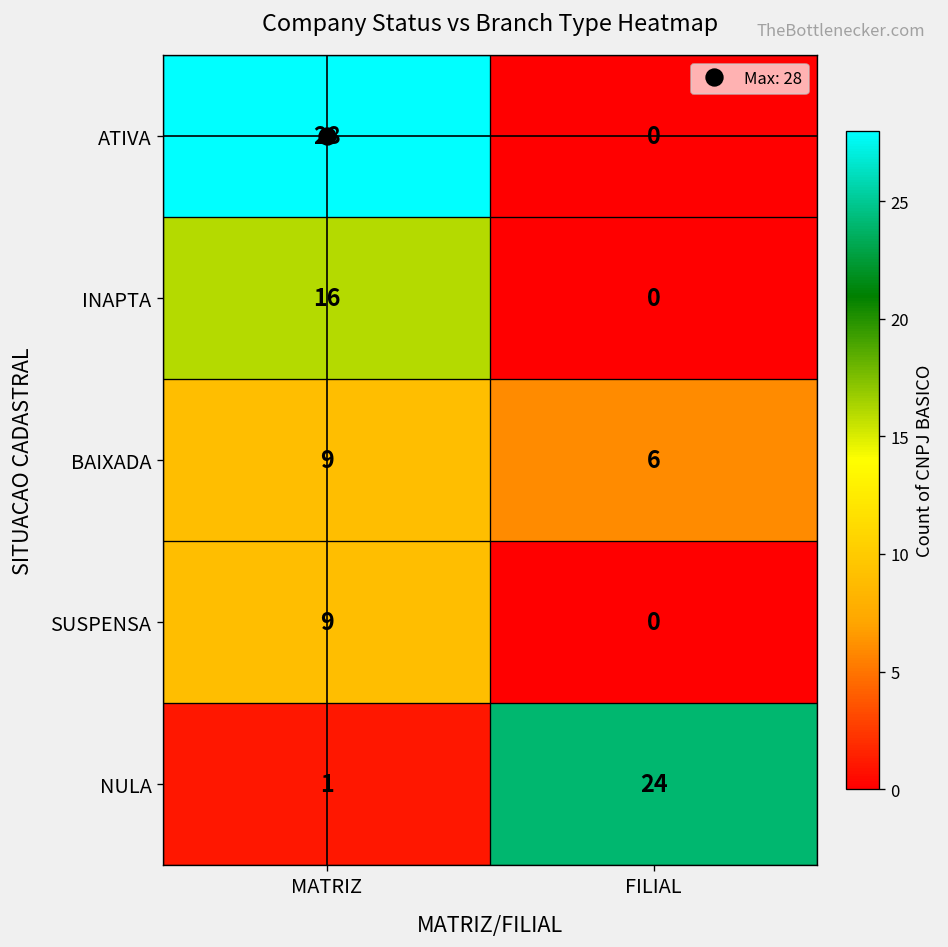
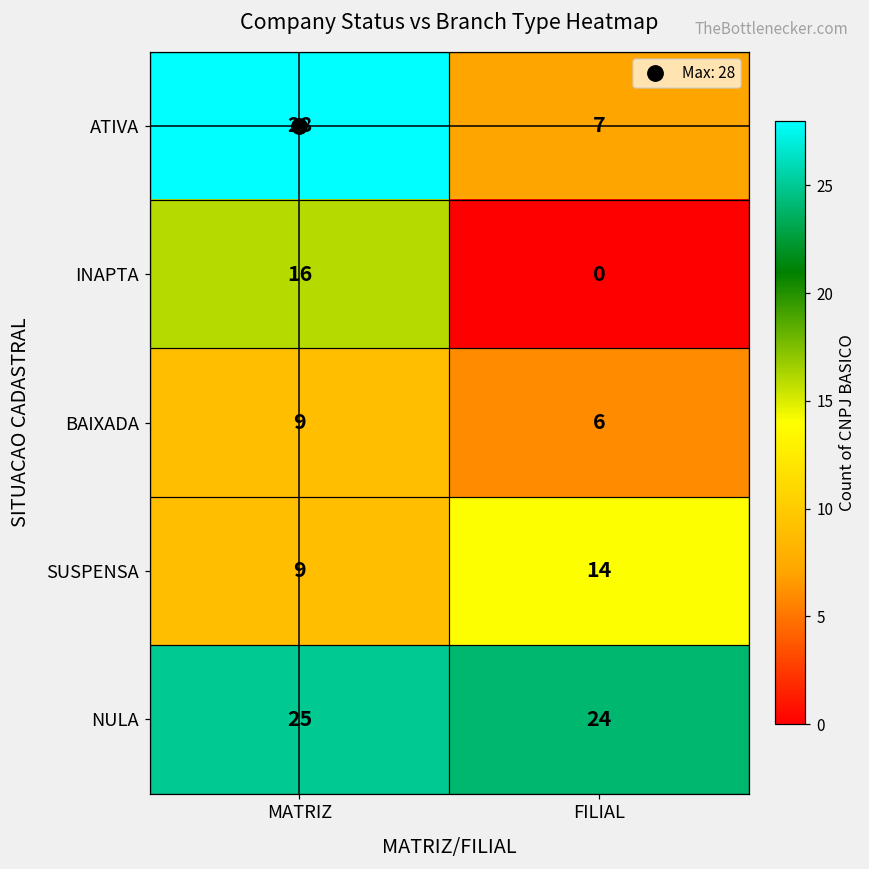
  {
    "ATIVA": {
-     "FILIAL": 0
+     "FILIAL": 7
    },
    "INAPTA": {
      "MATRIZ": 16,
      "FILIAL": 0
    },
    "BAIXADA": {
      "MATRIZ": 9,
      "FILIAL": 6
    },
    "SUSPENSA": {
      "MATRIZ": 9,
-     "FILIAL": 0
+     "FILIAL": 14
    },
    "NULA": {
-     "MATRIZ": 1,
+     "MATRIZ": 25,
      "FILIAL": 24
    }
  }
